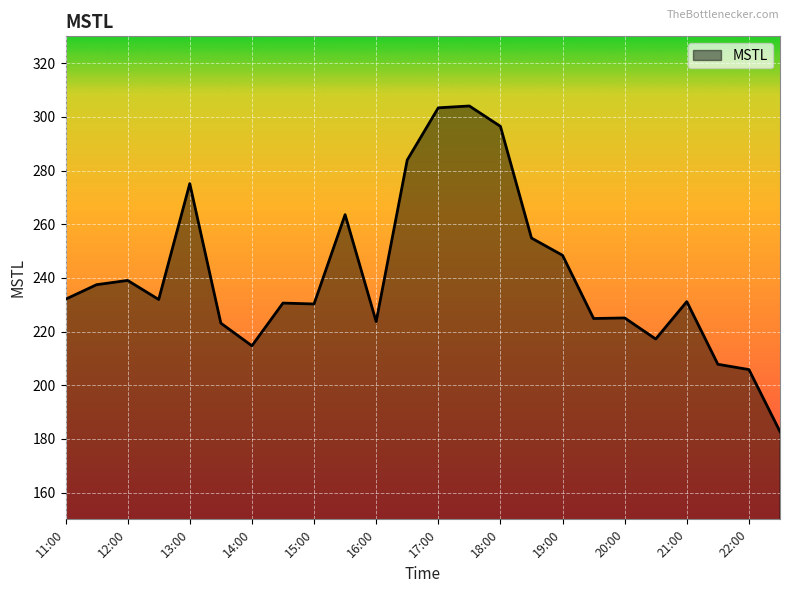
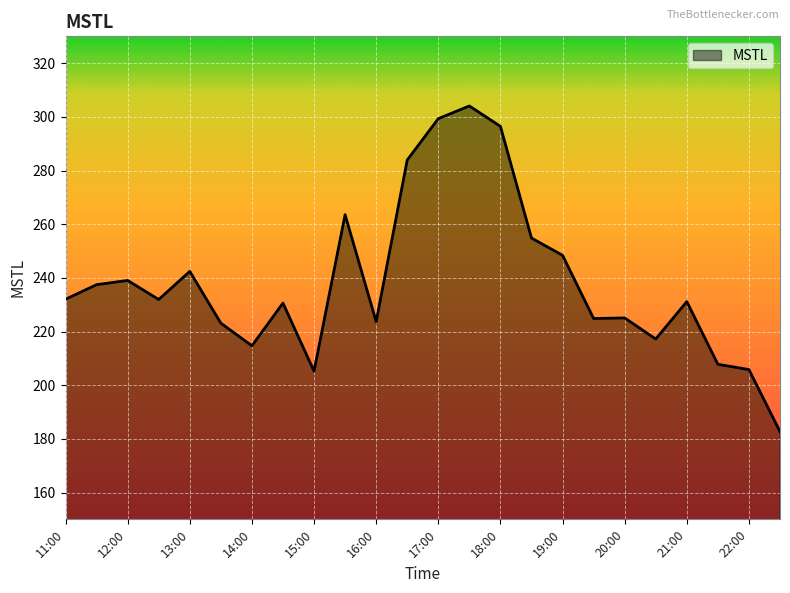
  {
    "11:00": 232,
    "12:00": 239,
-   "13:00": 275,
+   "13:00": 242,
    "14:00": 215,
-   "15:00": 230,
+   "15:00": 205,
    "16:00": 224,
-   "17:00": 303,
+   "17:00": 299,
    "18:00": 296,
    "19:00": 248,
    "20:00": 225,
    "21:00": 231,
    "22:00": 206
  }
